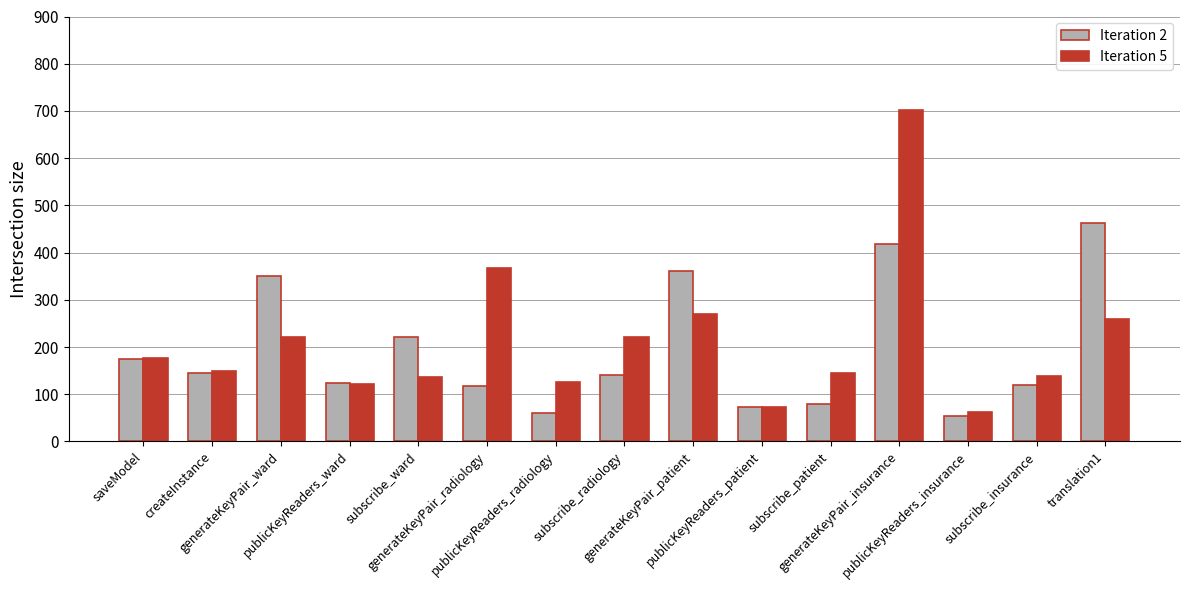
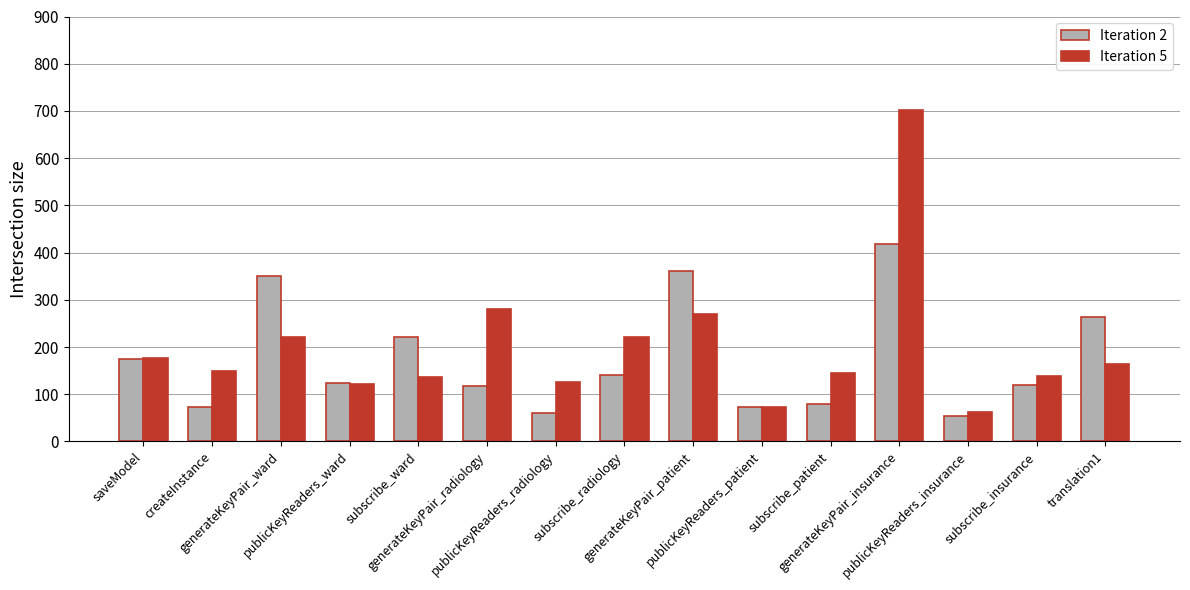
  {
    "Iteration 2": {
      "saveModel": 180,
-     "createInstance": 150,
+     "createInstance": 70,
      "generateKeyPair_ward": 350,
      "publicKeyReaders_ward": 120,
      "subscribe_ward": 220,
      "generateKeyPair_radiology": 120,
      "publicKeyReaders_radiology": 60,
      "subscribe_radiology": 140,
      "generateKeyPair_patient": 360,
      "publicKeyReaders_patient": 70,
      "subscribe_patient": 80,
      "generateKeyPair_insurance": 420,
      "publicKeyReaders_insurance": 50,
      "subscribe_insurance": 120,
-     "translation1": 460
+     "translation1": 260
    },
    "Iteration 5": {
      "saveModel": 180,
      "createInstance": 150,
      "generateKeyPair_ward": 220,
      "publicKeyReaders_ward": 120,
      "subscribe_ward": 140,
-     "generateKeyPair_radiology": 370,
+     "generateKeyPair_radiology": 280,
      "publicKeyReaders_radiology": 130,
      "subscribe_radiology": 220,
      "generateKeyPair_patient": 270,
      "publicKeyReaders_patient": 70,
      "subscribe_patient": 140,
      "generateKeyPair_insurance": 700,
      "publicKeyReaders_insurance": 60,
      "subscribe_insurance": 140,
-     "translation1": 260
+     "translation1": 160
    }
  }
